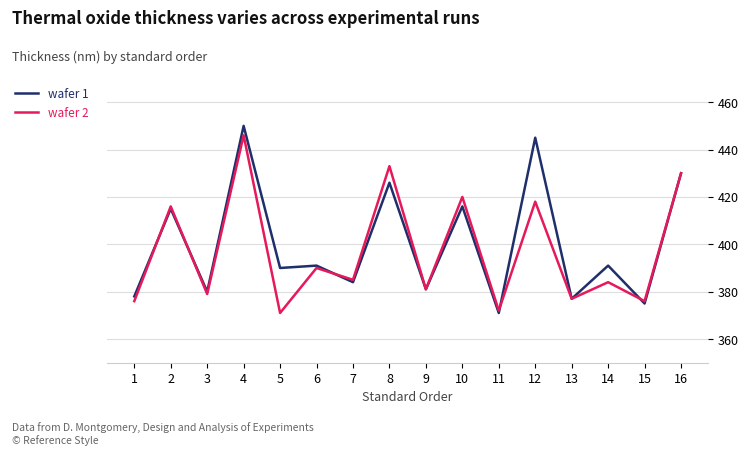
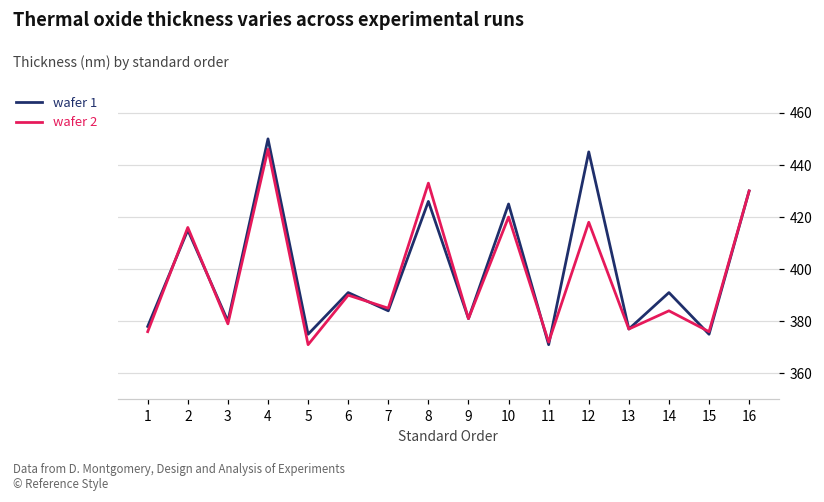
  {
    "wafer 1": {
      "1": 378,
      "4": 450,
-     "5": 390,
+     "5": 375,
      "8": 426,
-     "10": 416,
+     "10": 425,
      "12": 445,
      "14": 391
    },
    "wafer 2": {
      "1": 376,
      "4": 446,
      "5": 371,
      "8": 433,
      "10": 420,
      "12": 418,
      "14": 384
    }
  }
